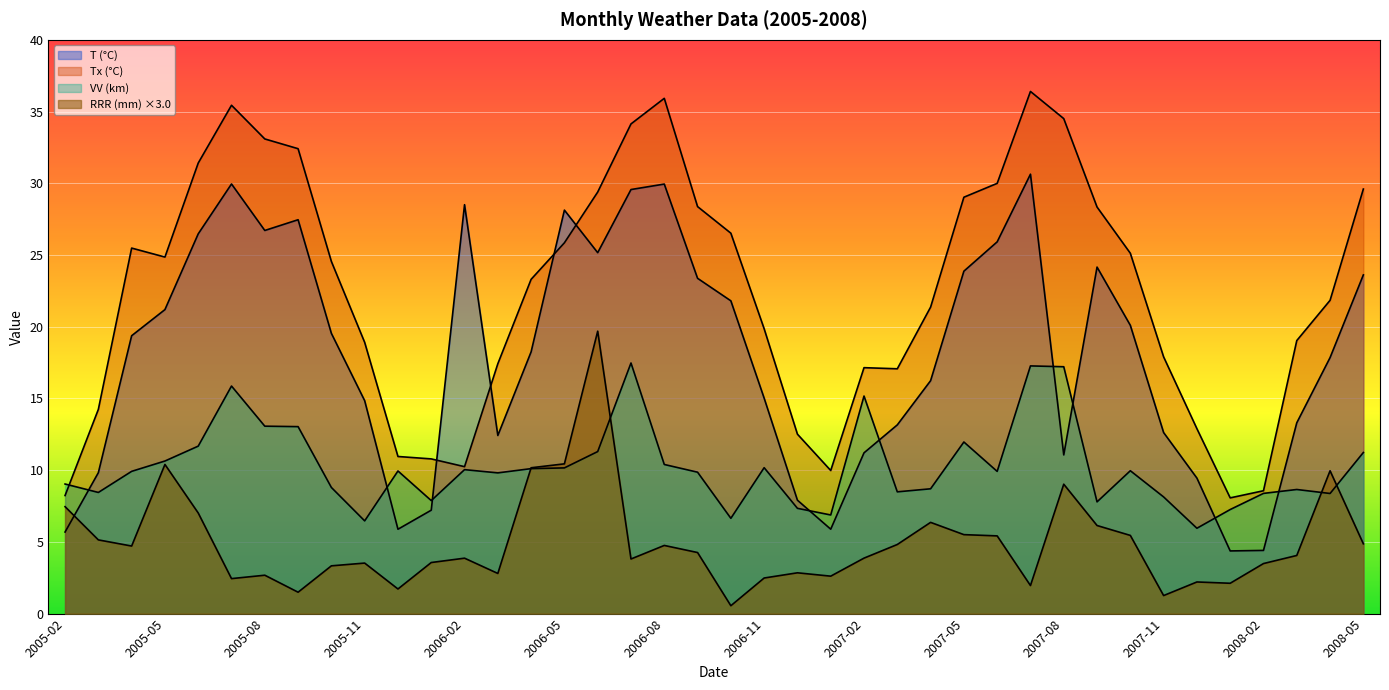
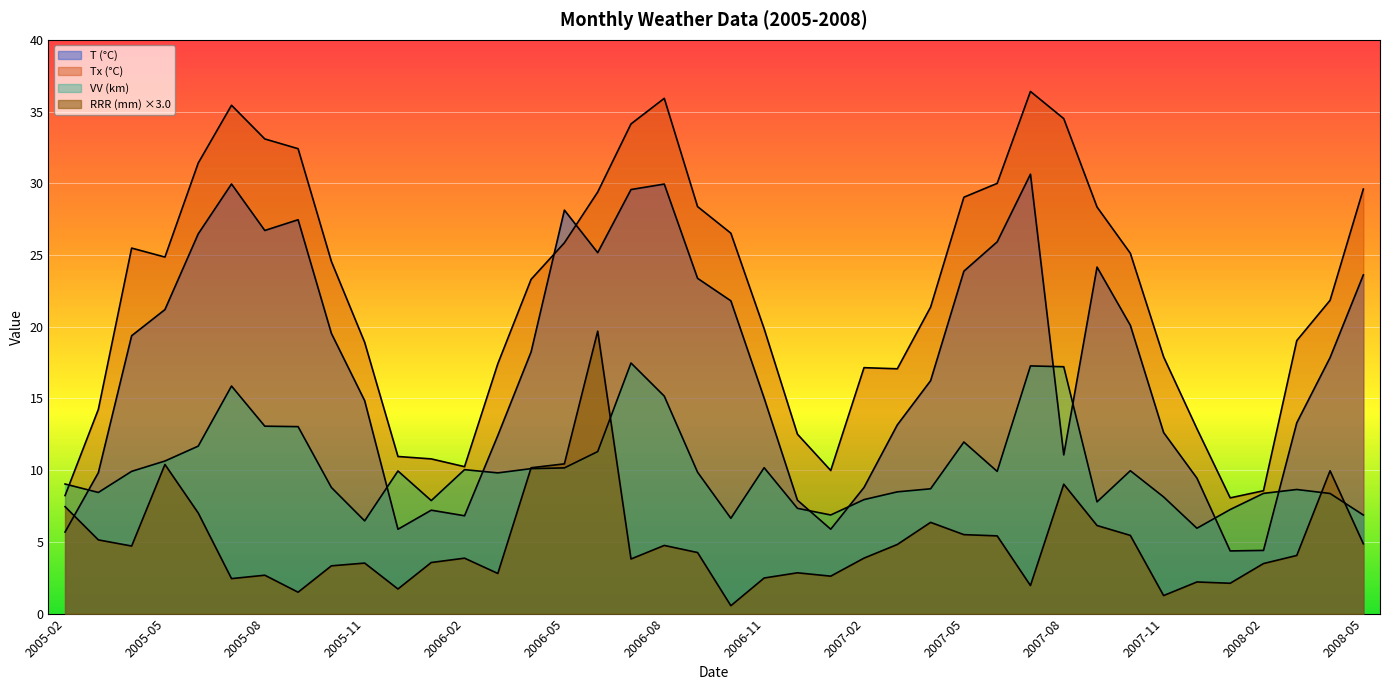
  {
    "T (°C)": {
      "2005-02": 5.7,
      "2005-05": 21.2,
      "2005-08": 26.7,
      "2005-11": 14.8,
-     "2006-02": 28.5,
+     "2006-02": 6.8,
      "2006-05": 28.1,
      "2006-08": 29.9,
      "2006-11": 15.0,
-     "2007-02": 11.2,
+     "2007-02": 8.8,
      "2007-05": 23.9,
      "2007-08": 11.1,
      "2007-11": 12.6,
      "2008-02": 4.4,
      "2008-05": 23.6
    },
    "VV (km)": {
      "2005-02": 9.0,
      "2005-05": 10.6,
      "2005-08": 13.1,
      "2005-11": 6.5,
      "2006-02": 10.0,
      "2006-05": 10.2,
-     "2006-08": 10.4,
+     "2006-08": 15.2,
      "2006-11": 10.2,
-     "2007-02": 15.2,
+     "2007-02": 7.9,
      "2007-05": 12.0,
      "2007-08": 17.2,
      "2007-11": 8.1,
      "2008-02": 8.4,
-     "2008-05": 11.2
+     "2008-05": 6.9
    }
  }
